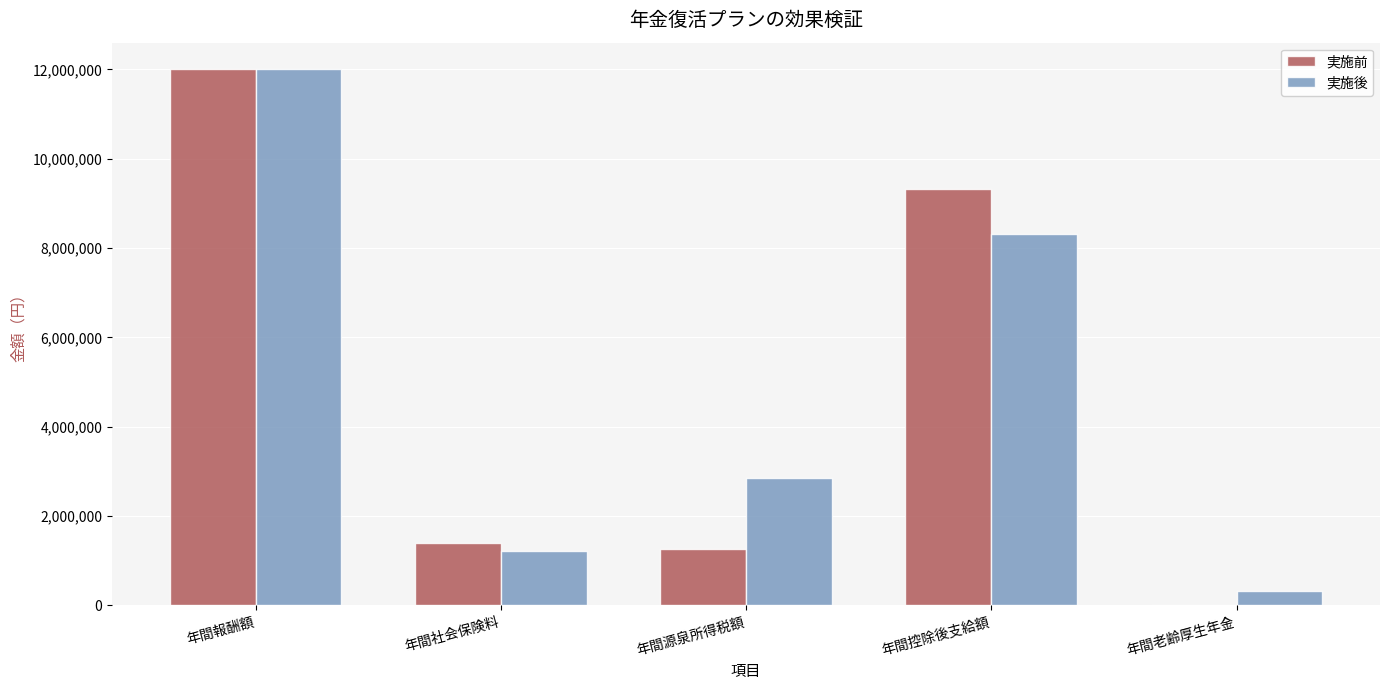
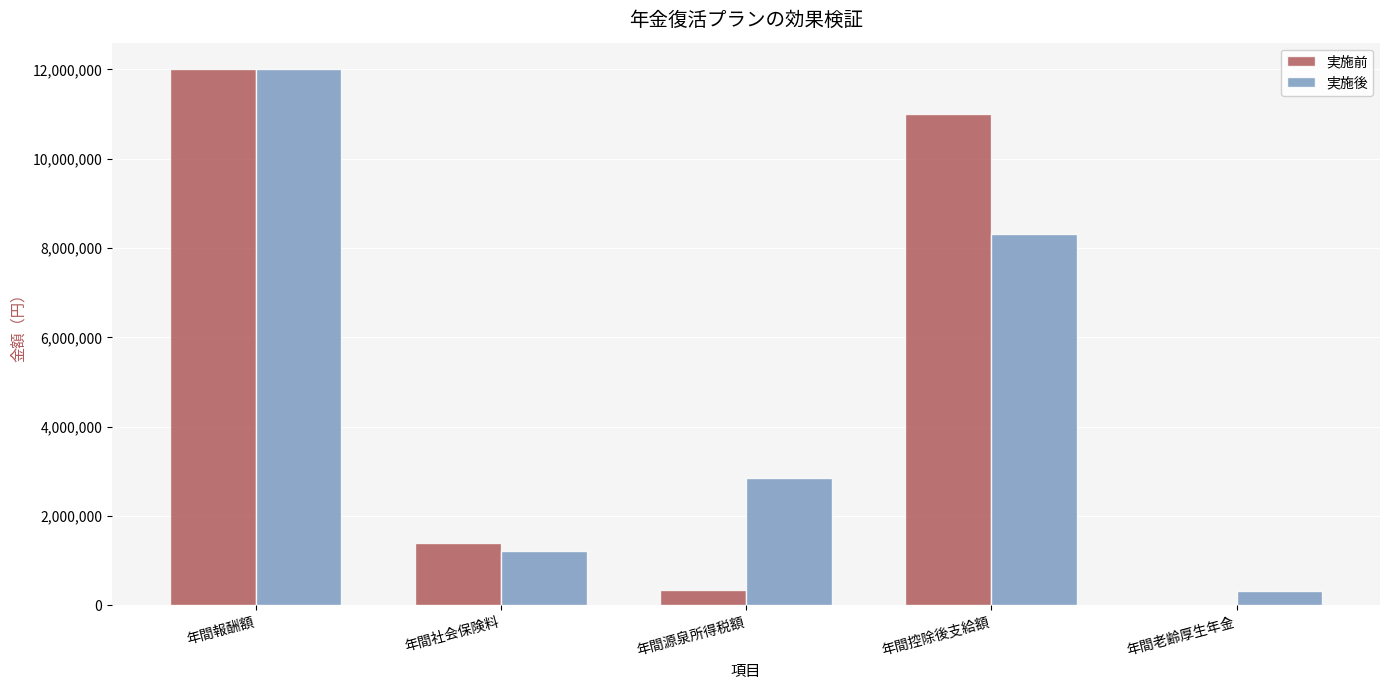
  {
    "実施前": {
      "年間報酬額": "12,000,000",
      "年間社会保険料": "1,400,000",
-     "年間源泉所得税額": "1,300,000",
-     "年間控除後支給額": "9,300,000",
+     "年間源泉所得税額": "400,000",
+     "年間控除後支給額": "11,000,000",
      "年間老齢厚生年金": "0"
    },
    "実施後": {
      "年間報酬額": "12,000,000",
      "年間社会保険料": "1,200,000",
      "年間源泉所得税額": "2,900,000",
      "年間控除後支給額": "8,300,000",
      "年間老齢厚生年金": "300,000"
    }
  }
